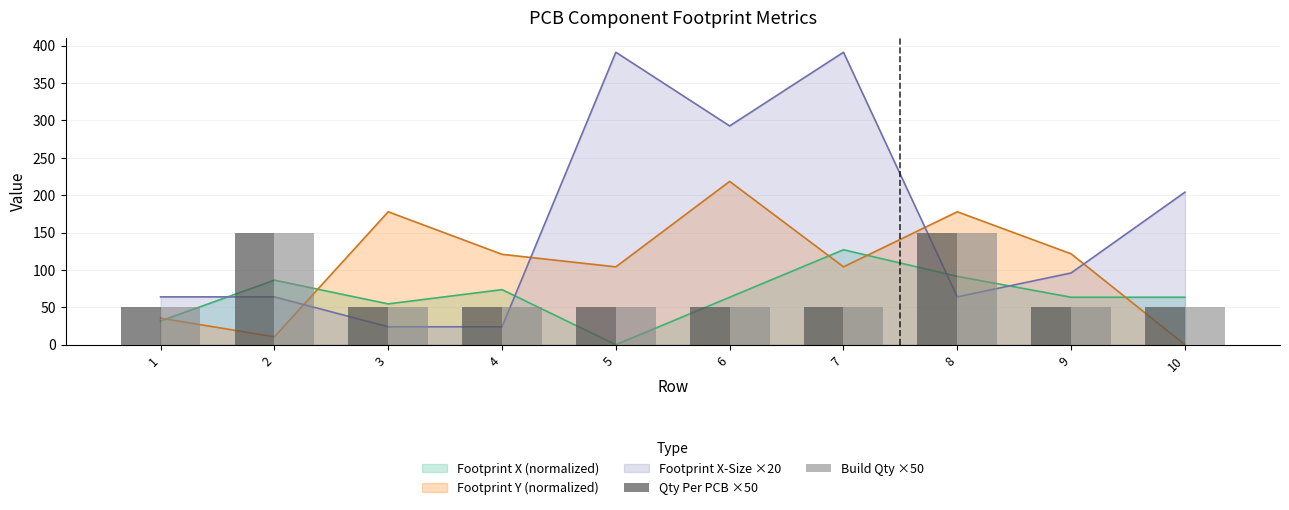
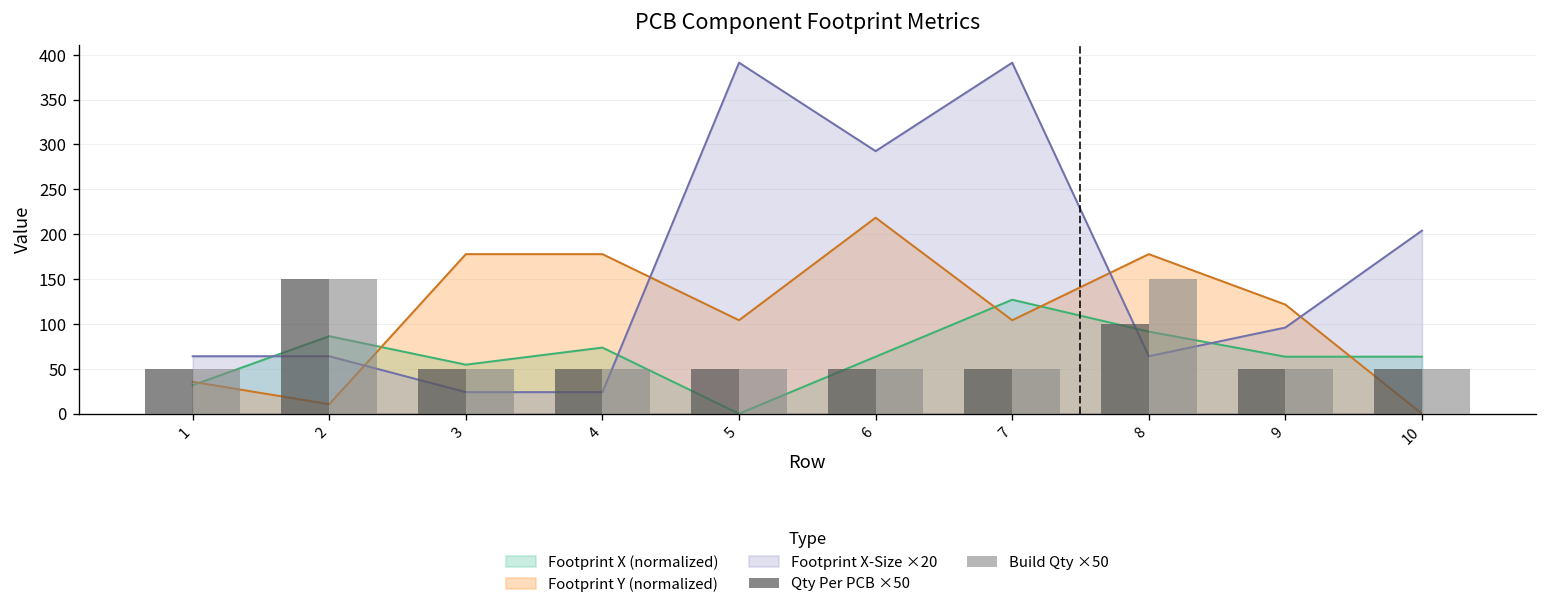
  {
    "Qty Per PCB ×50": {
      "1": 50,
      "2": 150,
      "3": 50,
      "4": 50,
      "5": 50,
      "6": 50,
      "7": 50,
-     "8": 150,
+     "8": 100,
      "9": 50,
      "10": 50
    },
    "Footprint Y (normalized)": {
      "1": 40,
      "2": 10,
      "3": 180,
-     "4": 120,
+     "4": 180,
      "5": 100,
      "6": 220,
      "7": 100,
      "8": 180,
      "9": 120,
      "10": 0
    },
    "Build Qty ×50": {
      "1": 50,
      "2": 150,
      "3": 50,
      "4": 50,
      "5": 50,
      "6": 50,
      "7": 50,
      "8": 150,
      "9": 50,
      "10": 50
    }
  }
